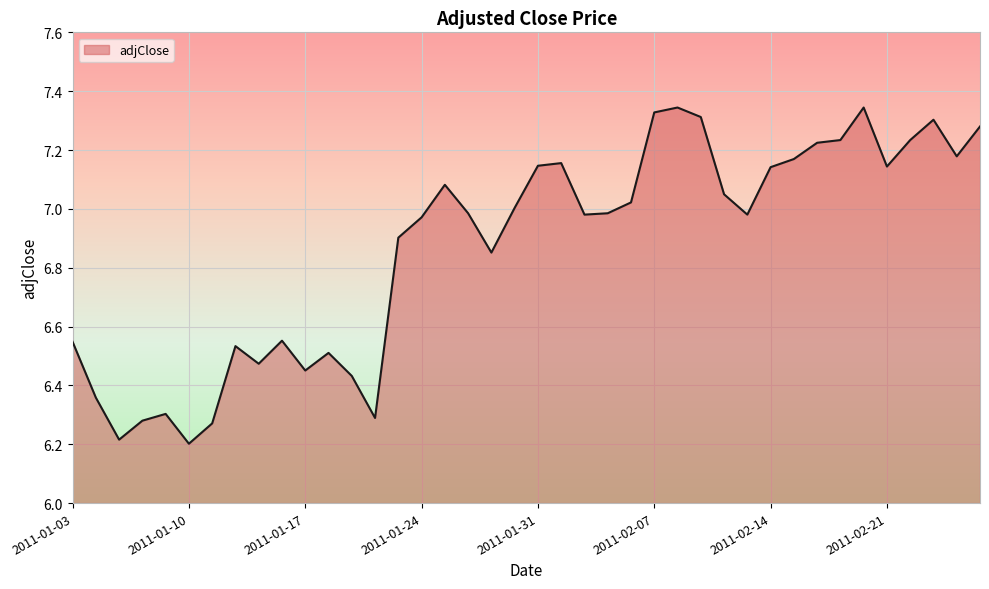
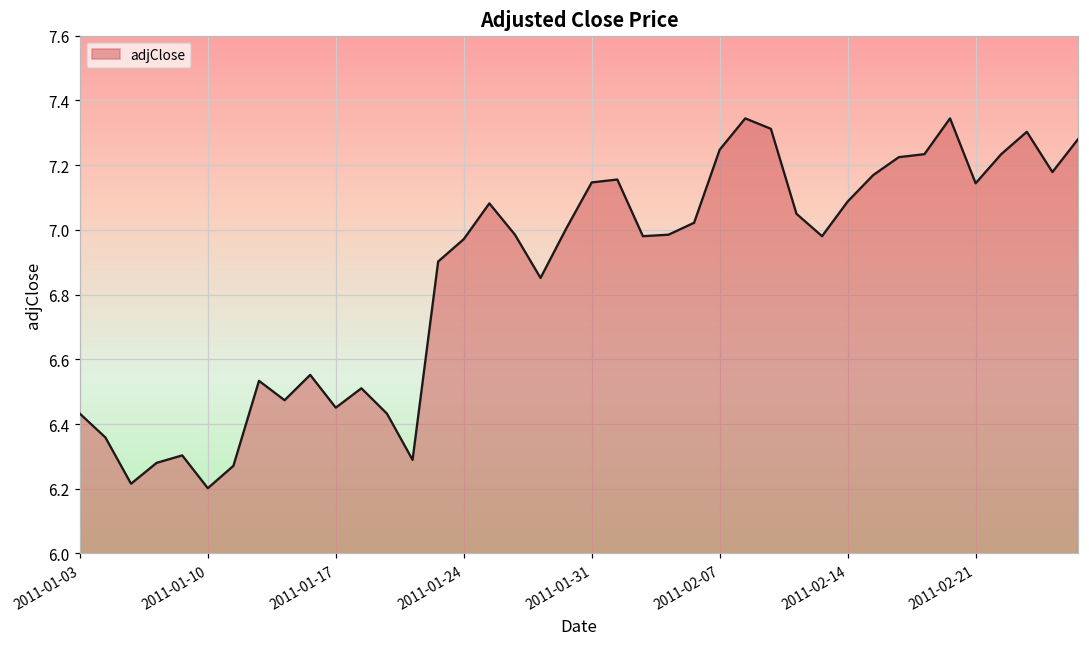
  {
-   "2011-01-03": 6.55,
+   "2011-01-03": 6.43,
    "2011-01-10": 6.20,
    "2011-01-17": 6.45,
    "2011-01-24": 6.97,
    "2011-01-31": 7.15,
-   "2011-02-07": 7.33,
-   "2011-02-14": 7.14,
+   "2011-02-07": 7.25,
+   "2011-02-14": 7.09,
    "2011-02-21": 7.14
  }
